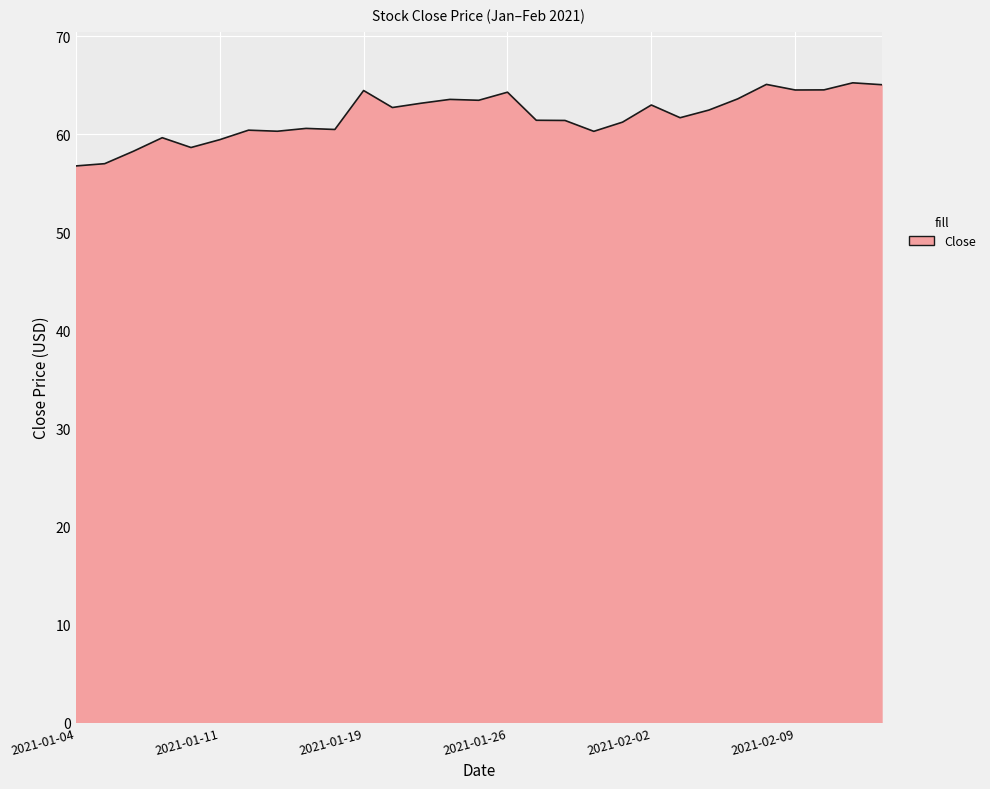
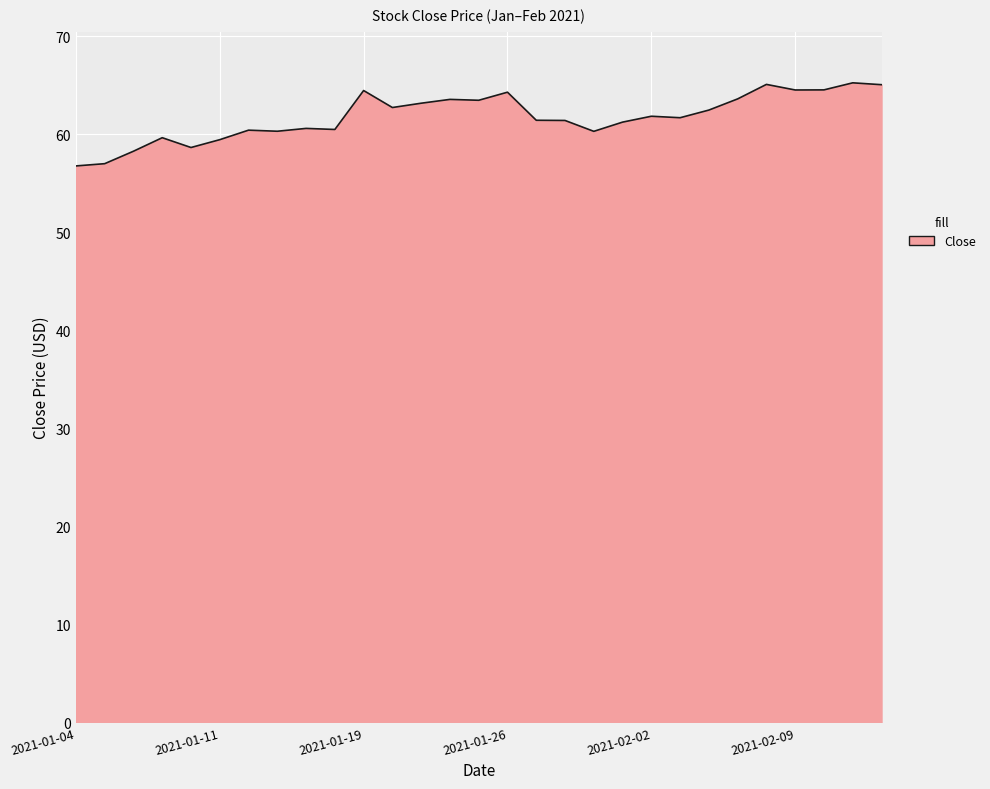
  {
    "2021-01-04": 57,
    "2021-01-11": 59,
    "2021-01-19": 64,
    "2021-01-26": 64,
-   "2021-02-02": 63,
+   "2021-02-02": 62,
    "2021-02-09": 65
  }
